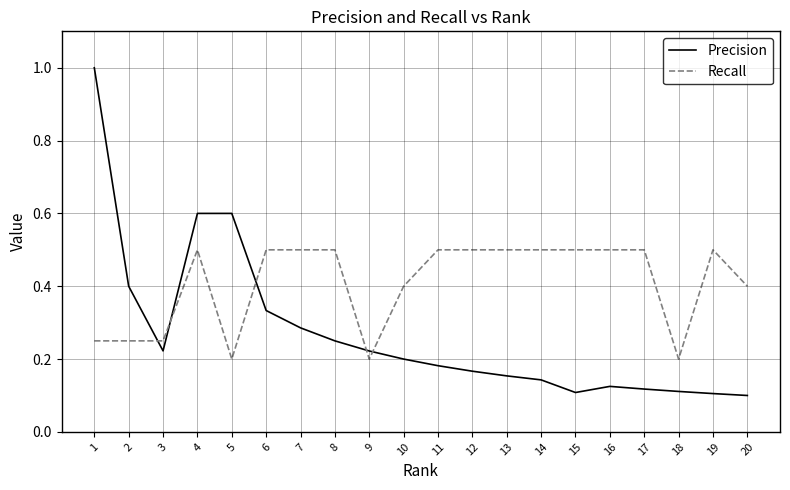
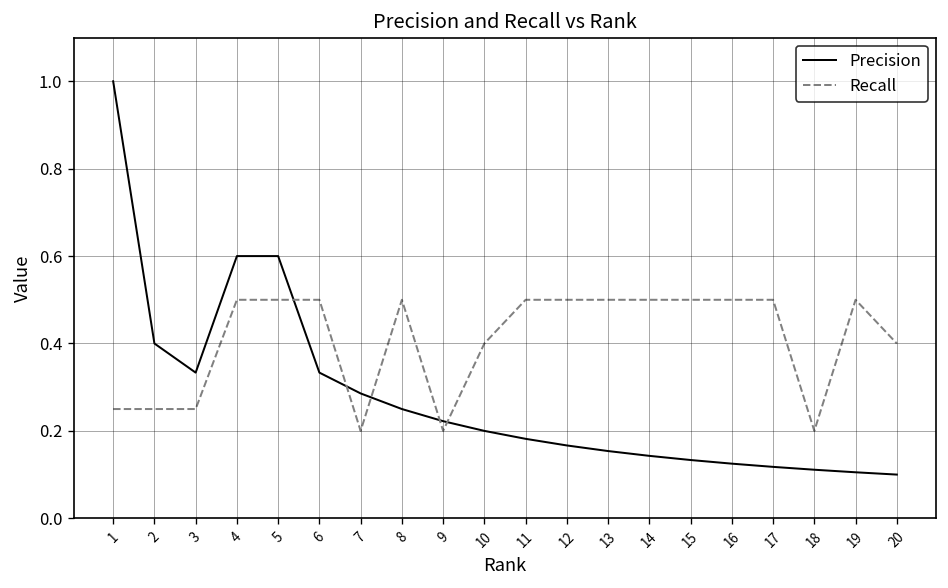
  {
    "Precision": {
      "1": 1.00,
      "2": 0.40,
-     "3": 0.22,
+     "3": 0.33,
      "4": 0.60,
      "5": 0.60,
      "6": 0.33,
      "7": 0.29,
      "8": 0.25,
      "9": 0.22,
      "10": 0.20,
      "11": 0.18,
      "12": 0.17,
      "13": 0.15,
      "14": 0.14,
-     "15": 0.11,
+     "15": 0.13,
      "16": 0.13,
      "17": 0.12,
      "18": 0.11,
      "19": 0.11,
      "20": 0.10
    },
    "Recall": {
      "1": 0.25,
      "2": 0.25,
      "3": 0.25,
      "4": 0.5,
-     "5": 0.2,
+     "5": 0.5,
      "6": 0.5,
-     "7": 0.5,
+     "7": 0.2,
      "8": 0.5,
      "9": 0.2,
      "10": 0.4,
      "11": 0.5,
      "12": 0.5,
      "13": 0.5,
      "14": 0.5,
      "15": 0.5,
      "16": 0.5,
      "17": 0.5,
      "18": 0.2,
      "19": 0.5,
      "20": 0.4
    }
  }
